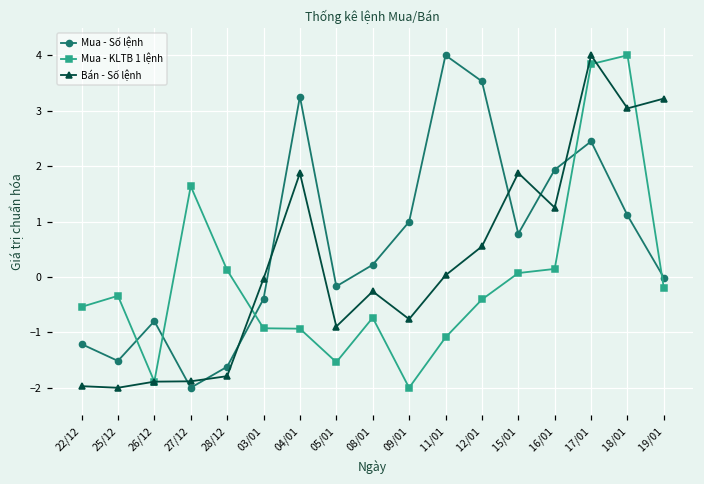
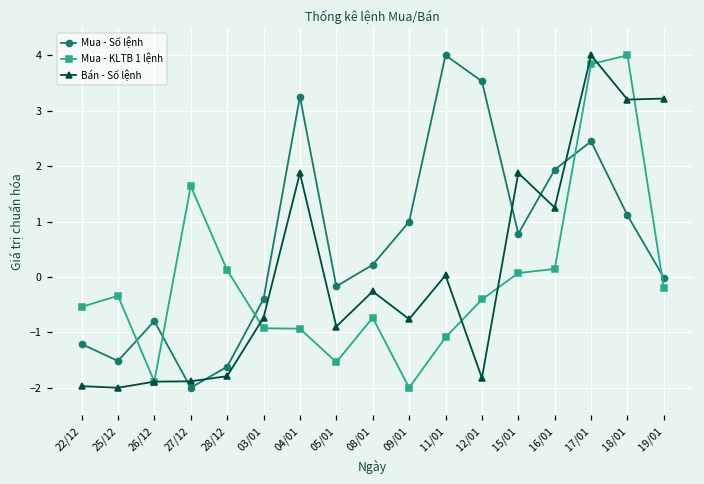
  {
    "Bán - Số lệnh": {
      "22/12": -2.0,
      "25/12": -2.0,
      "27/12": -1.9,
      "28/12": -1.8,
-     "03/01": 0.0,
+     "03/01": -0.7,
      "04/01": 1.9,
      "05/01": -0.9,
      "08/01": -0.3,
      "09/01": -0.8,
      "11/01": 0.0,
-     "12/01": 0.6,
+     "12/01": -1.8,
      "15/01": 1.9,
      "16/01": 1.3,
      "17/01": 4.0,
-     "18/01": 3.0,
+     "18/01": 3.2,
      "19/01": 3.2
    }
  }
